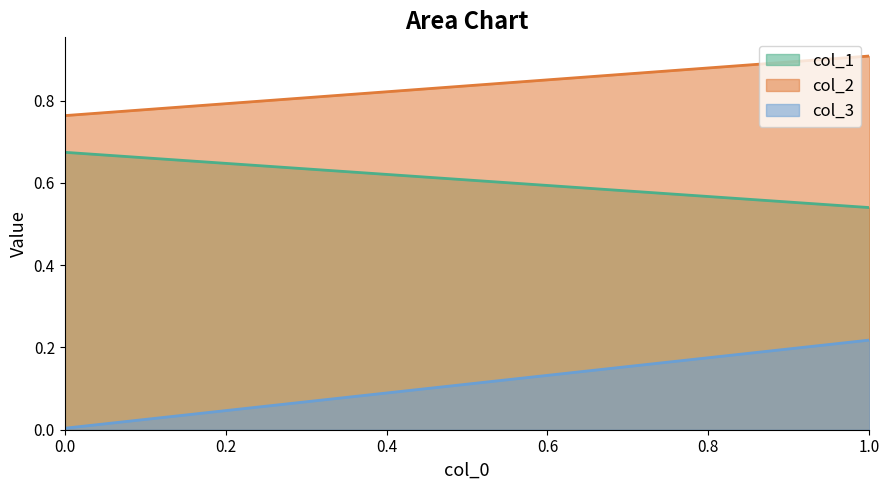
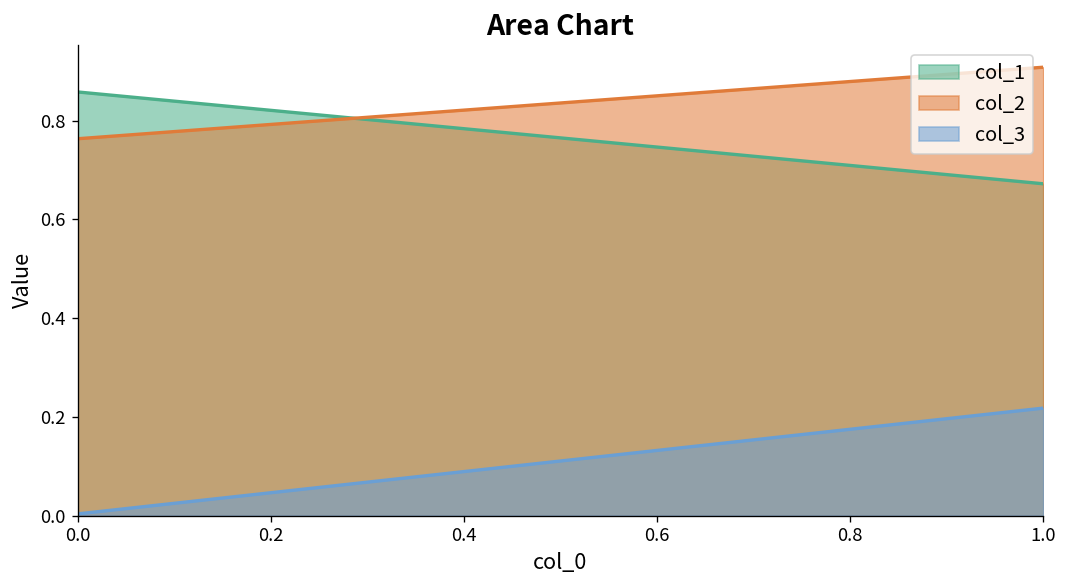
  {
    "col_1": {
-     "0.0": 0.67,
-     "1.0": 0.54
+     "0.0": 0.86,
+     "1.0": 0.67
    },
    "col_2": {
      "0.0": 0.76,
      "1.0": 0.91
    },
    "col_3": {
      "0.0": 0.00,
      "1.0": 0.22
    }
  }
